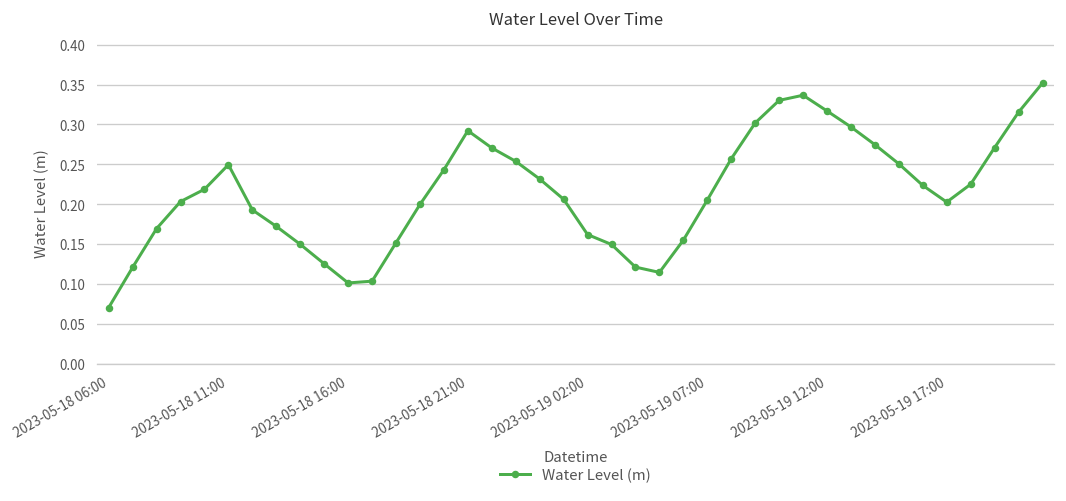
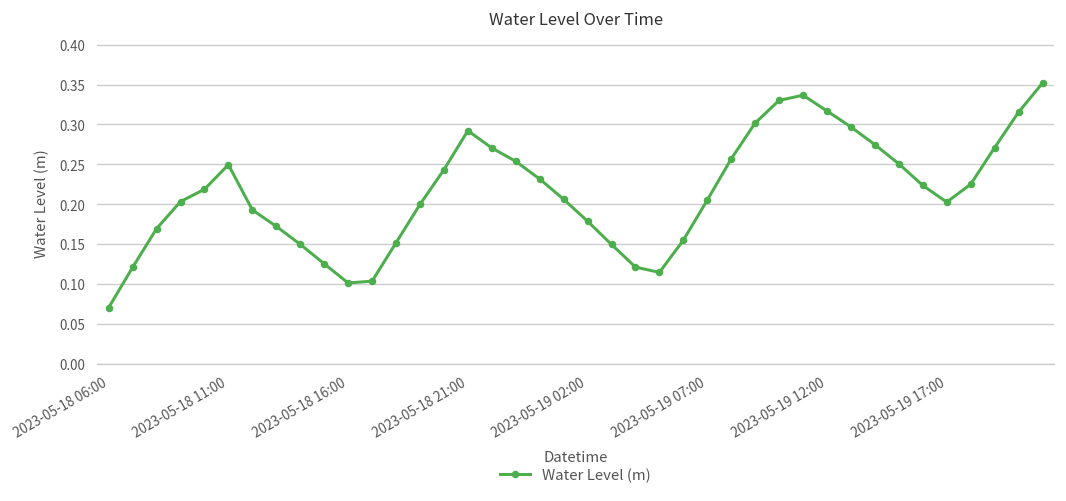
  {
    "2023-05-18 06:00": 0.07,
    "2023-05-18 11:00": 0.25,
    "2023-05-18 16:00": 0.10,
    "2023-05-18 21:00": 0.29,
-   "2023-05-19 02:00": 0.16,
+   "2023-05-19 02:00": 0.18,
    "2023-05-19 07:00": 0.21,
    "2023-05-19 12:00": 0.32,
    "2023-05-19 17:00": 0.20
  }
